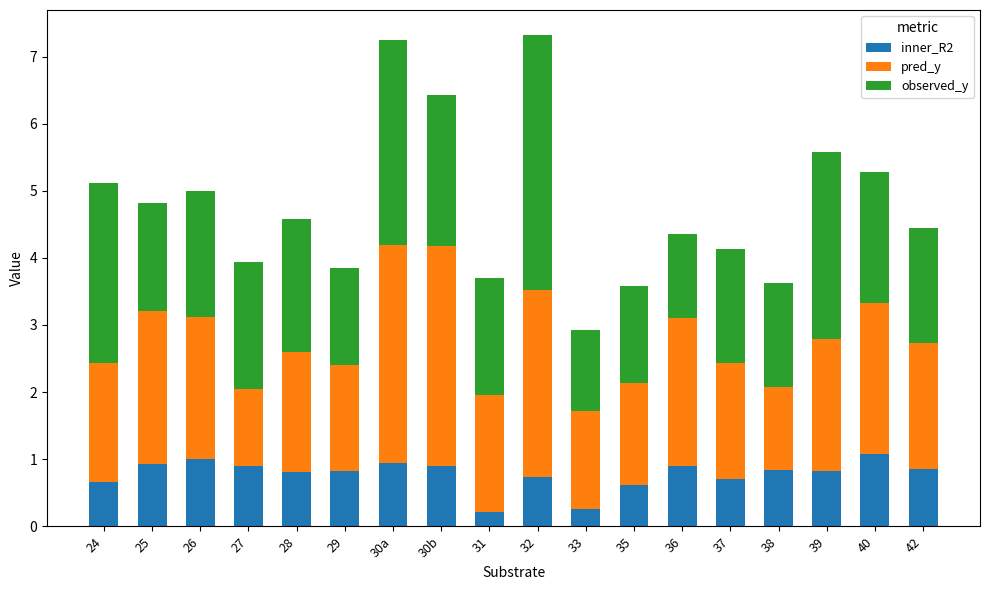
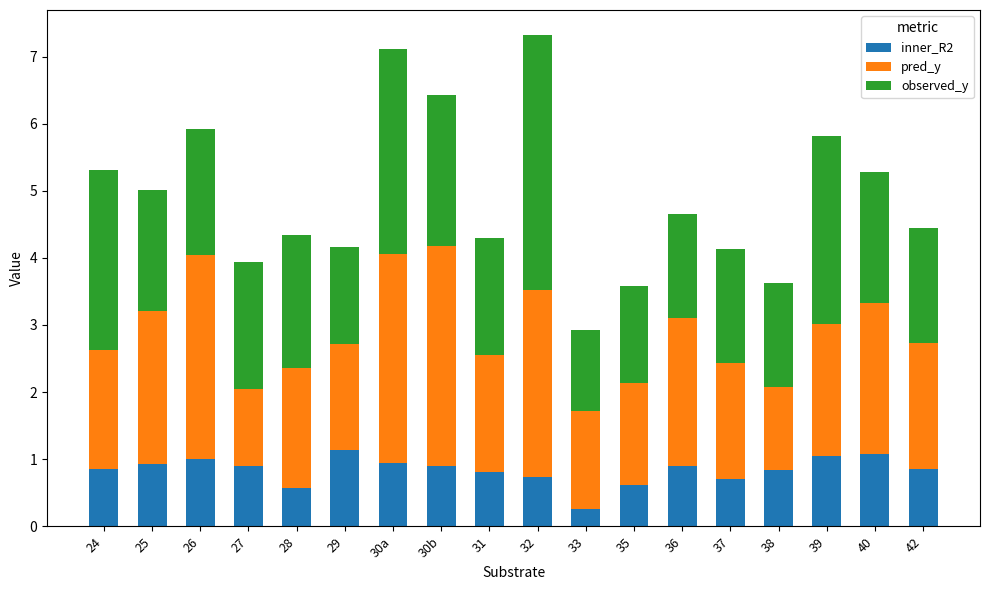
  {
    "inner_R2": {
-     "24": 0.7,
+     "24": 0.9,
      "25": 0.9,
      "26": 1.0,
      "27": 0.9,
-     "28": 0.8,
-     "29": 0.8,
+     "28": 0.6,
+     "29": 1.1,
      "30a": 0.9,
      "30b": 0.9,
-     "31": 0.2,
+     "31": 0.8,
      "32": 0.7,
      "33": 0.3,
      "35": 0.6,
      "36": 0.9,
      "37": 0.7,
      "38": 0.8,
-     "39": 0.8,
+     "39": 1.1,
      "40": 1.1,
      "42": 0.9
    },
    "pred_y": {
      "24": 1.8,
      "25": 2.3,
-     "26": 2.1,
+     "26": 3.0,
      "27": 1.2,
      "28": 1.8,
      "29": 1.6,
-     "30a": 3.2,
+     "30a": 3.1,
      "30b": 3.3,
      "31": 1.7,
      "32": 2.8,
      "33": 1.5,
      "35": 1.5,
      "36": 2.2,
      "37": 1.7,
      "38": 1.2,
      "39": 2.0,
      "40": 2.2,
      "42": 1.9
    },
    "observed_y": {
      "24": 2.7,
-     "25": 1.6,
+     "25": 1.8,
      "26": 1.9,
      "27": 1.9,
      "28": 2.0,
      "29": 1.4,
      "30a": 3.1,
      "30b": 2.2,
      "31": 1.7,
      "32": 3.8,
      "33": 1.2,
      "35": 1.4,
-     "36": 1.3,
+     "36": 1.5,
      "37": 1.7,
      "38": 1.6,
      "39": 2.8,
      "40": 1.9,
      "42": 1.7
    }
  }
